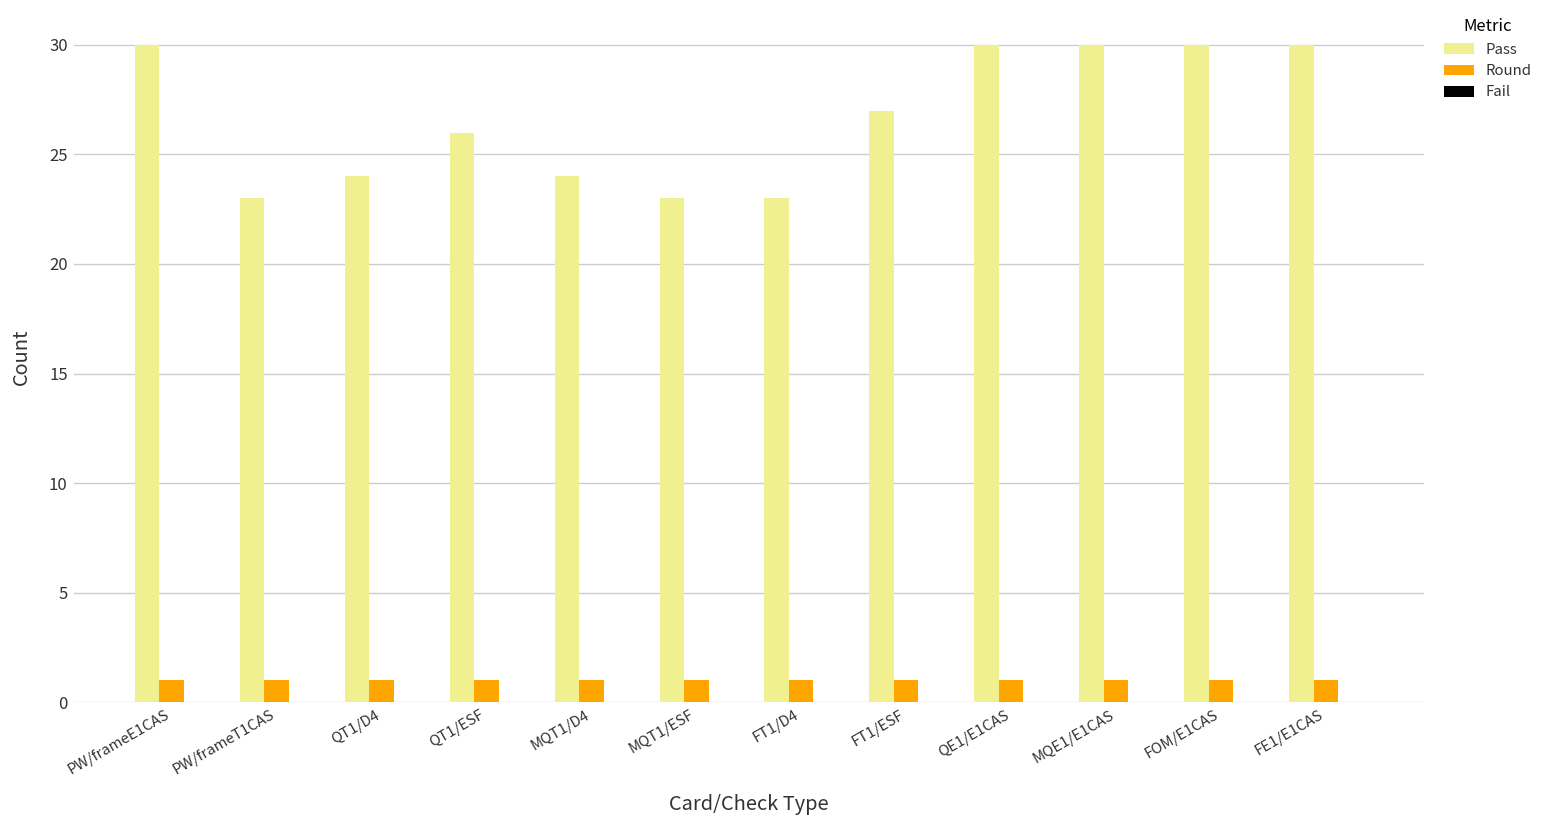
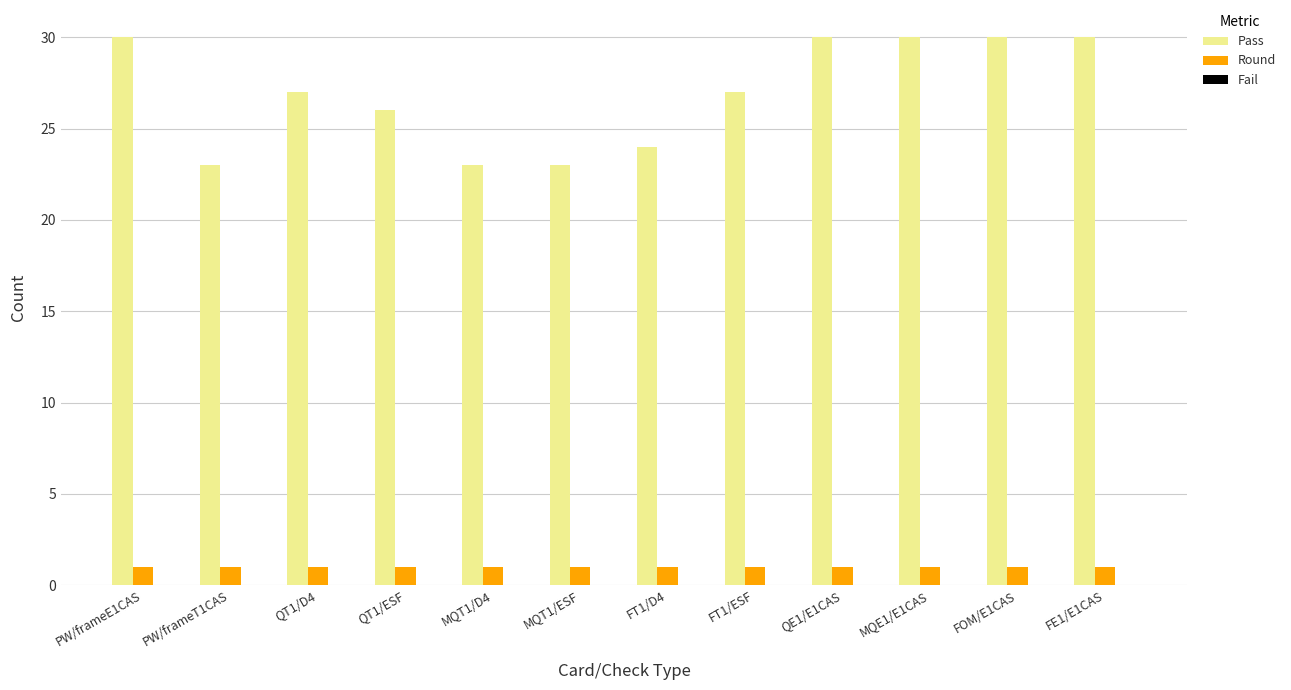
  {
    "Pass": {
      "PW/frameE1CAS": 30,
      "PW/frameT1CAS": 23,
-     "QT1/D4": 24,
+     "QT1/D4": 27,
      "QT1/ESF": 26,
-     "MQT1/D4": 24,
+     "MQT1/D4": 23,
      "MQT1/ESF": 23,
-     "FT1/D4": 23,
+     "FT1/D4": 24,
      "FT1/ESF": 27,
      "QE1/E1CAS": 30,
      "MQE1/E1CAS": 30,
      "FOM/E1CAS": 30,
      "FE1/E1CAS": 30
    },
    "Round": {
      "PW/frameE1CAS": 1,
      "PW/frameT1CAS": 1,
      "QT1/D4": 1,
      "QT1/ESF": 1,
      "MQT1/D4": 1,
      "MQT1/ESF": 1,
      "FT1/D4": 1,
      "FT1/ESF": 1,
      "QE1/E1CAS": 1,
      "MQE1/E1CAS": 1,
      "FOM/E1CAS": 1,
      "FE1/E1CAS": 1
    },
    "Fail": {
      "PW/frameE1CAS": 0,
      "PW/frameT1CAS": 0,
      "QT1/D4": 0,
      "QT1/ESF": 0,
      "MQT1/D4": 0,
      "MQT1/ESF": 0,
      "FT1/D4": 0,
      "FT1/ESF": 0,
      "QE1/E1CAS": 0,
      "MQE1/E1CAS": 0,
      "FOM/E1CAS": 0,
      "FE1/E1CAS": 0
    }
  }
